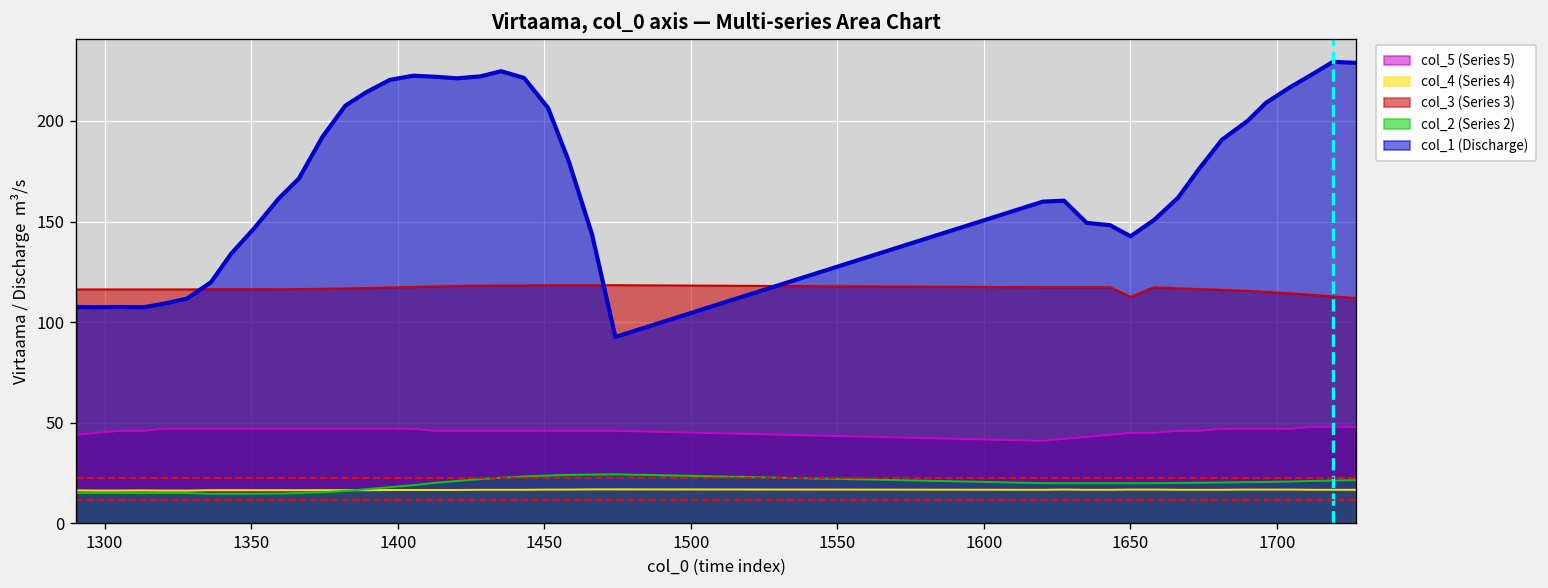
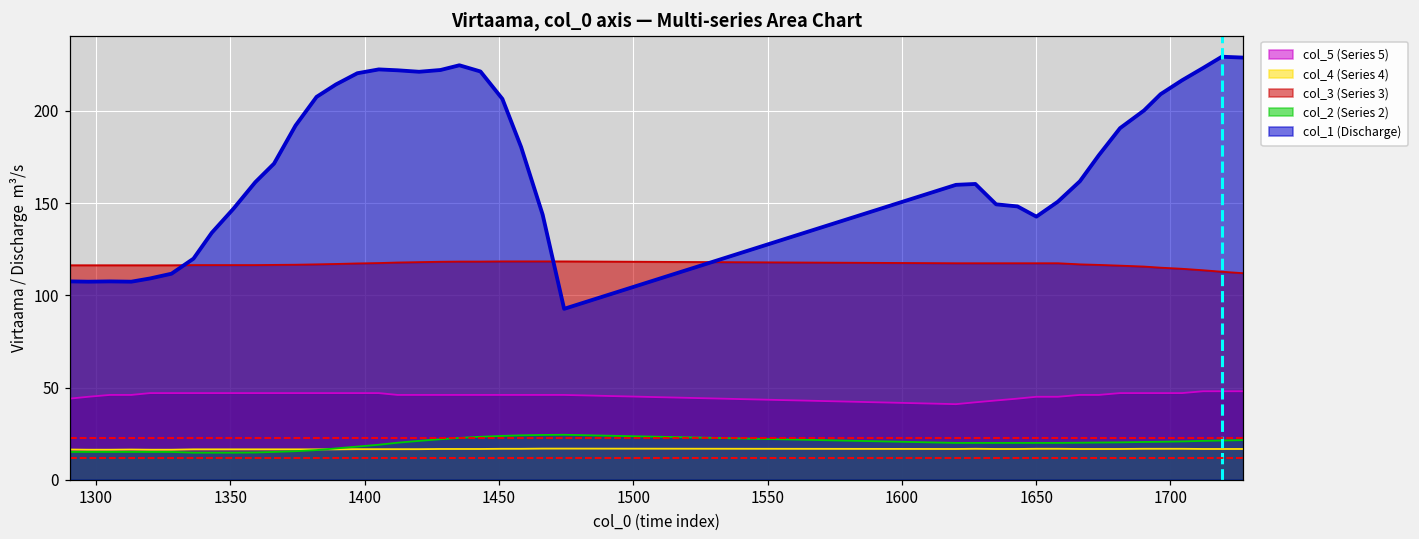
  {
    "col_5 (Series 5)": {
      "1650": 45
    },
    "col_4 (Series 4)": {
      "1650": 17
    },
    "col_3 (Series 3)": {
-     "1650": 113
+     "1650": 117
    },
    "col_2 (Series 2)": {
      "1650": 20
    },
    "col_1 (Discharge)": {
      "1650": 143
    }
  }
